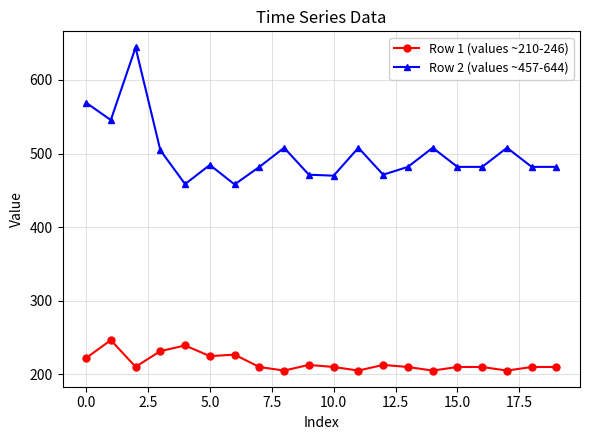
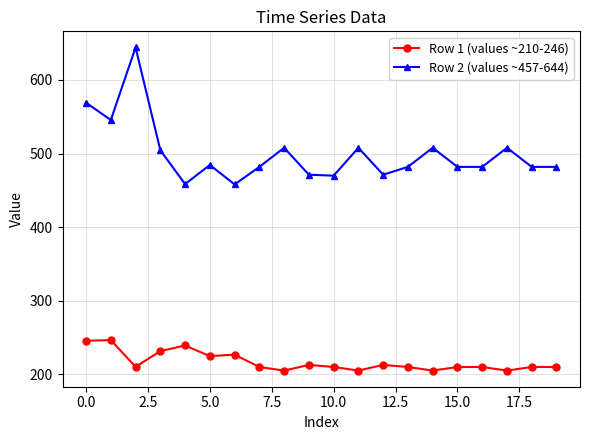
  {
    "Row 1 (values ~210-246)": {
-     "0.0": 220,
+     "0.0": 250,
      "5.0": 220,
      "10.0": 210,
      "15.0": 210
    },
    "Row 2 (values ~457-644)": {
      "0.0": 570,
      "5.0": 480,
      "10.0": 470,
      "15.0": 480
    }
  }
